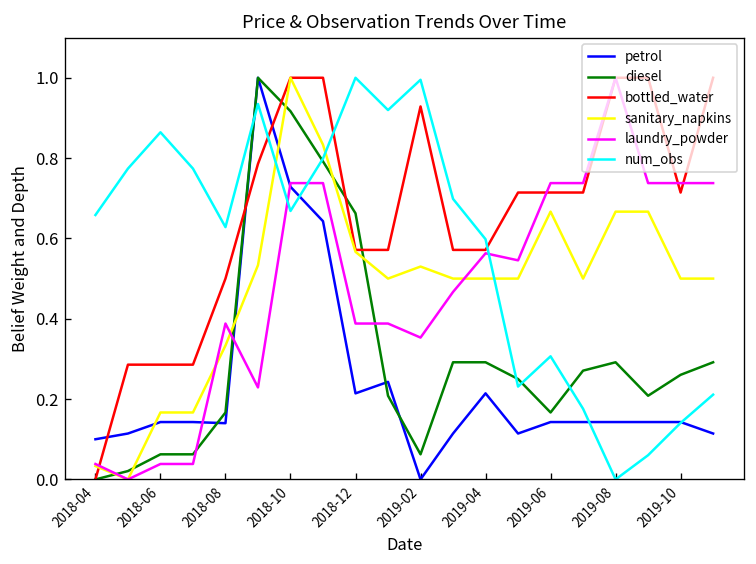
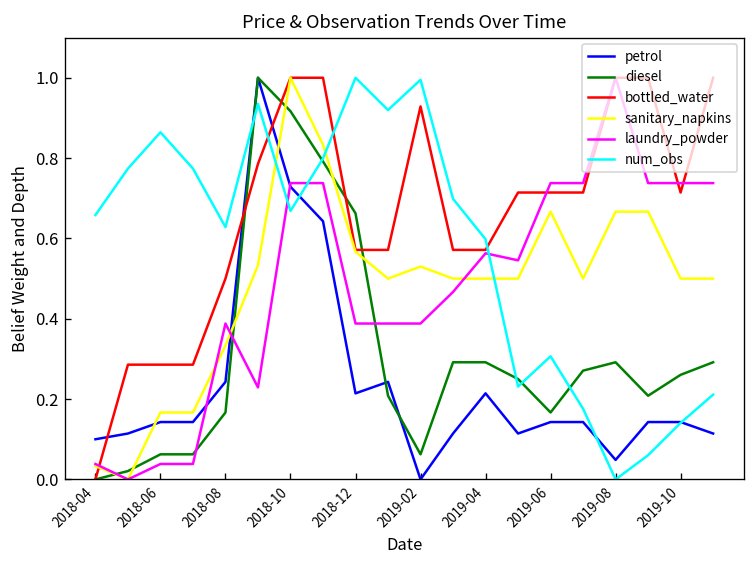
  {
    "petrol": {
      "2018-04": 0.10,
      "2018-06": 0.14,
-     "2018-08": 0.14,
+     "2018-08": 0.24,
      "2018-10": 0.73,
      "2018-12": 0.21,
      "2019-02": 0.00,
      "2019-04": 0.21,
      "2019-06": 0.14,
-     "2019-08": 0.14
+     "2019-08": 0.05
    },
    "diesel": {
      "2018-06": 0.06,
      "2018-08": 0.17,
      "2018-10": 0.92,
      "2018-12": 0.66,
      "2019-02": 0.06,
      "2019-04": 0.29,
      "2019-06": 0.17,
      "2019-08": 0.29,
      "2019-10": 0.26
    },
    "bottled_water": {
      "2018-06": 0.29,
      "2018-08": 0.50,
      "2019-02": 0.93,
      "2019-04": 0.57,
      "2019-06": 0.71,
      "2019-10": 0.71
    },
    "sanitary_napkins": {
      "2018-06": 0.17,
      "2018-08": 0.33,
      "2019-02": 0.53,
      "2019-04": 0.50,
      "2019-06": 0.67,
      "2019-08": 0.67,
      "2019-10": 0.50
    },
    "laundry_powder": {
      "2018-06": 0.04,
      "2018-08": 0.39,
      "2018-10": 0.74,
      "2018-12": 0.39,
-     "2019-02": 0.35,
+     "2019-02": 0.39,
      "2019-04": 0.56,
      "2019-06": 0.74,
      "2019-10": 0.74
    },
    "num_obs": {
      "2018-04": 0.66,
      "2018-06": 0.86,
      "2018-08": 0.63,
      "2018-10": 0.67,
      "2018-12": 1.00,
      "2019-02": 0.99,
      "2019-04": 0.60,
      "2019-06": 0.31,
      "2019-08": 0.00
    }
  }
